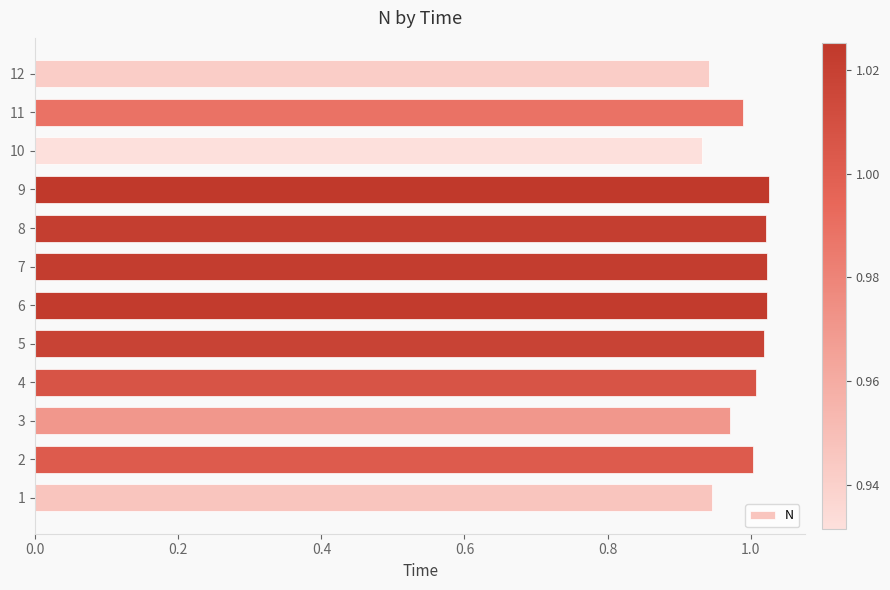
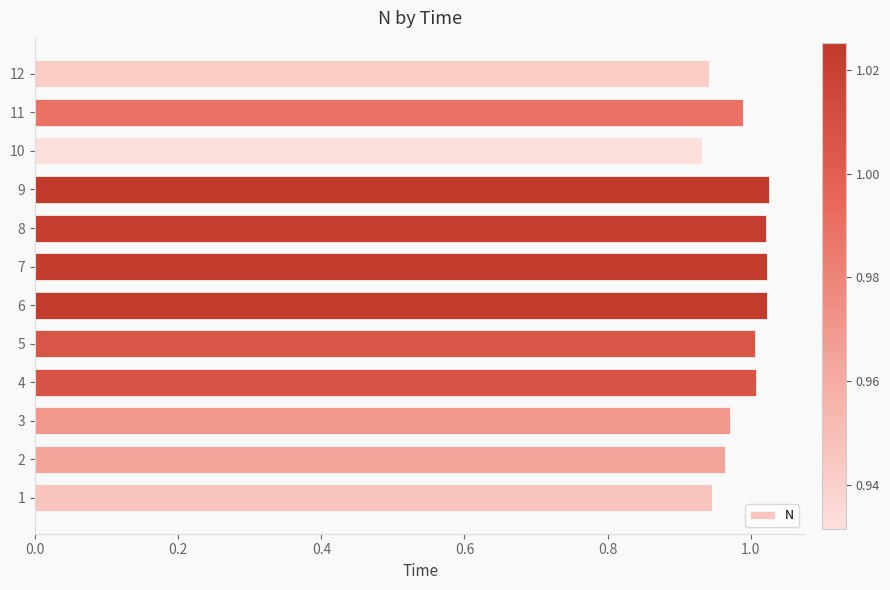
  {
    "12": 0.94,
    "11": 0.99,
    "10": 0.93,
    "9": 1.03,
    "8": 1.02,
    "7": 1.02,
    "6": 1.02,
-   "5": 1.02,
+   "5": 1.01,
    "4": 1.01,
    "3": 0.97,
-   "2": 1.00,
+   "2": 0.96,
    "1": 0.95
  }
